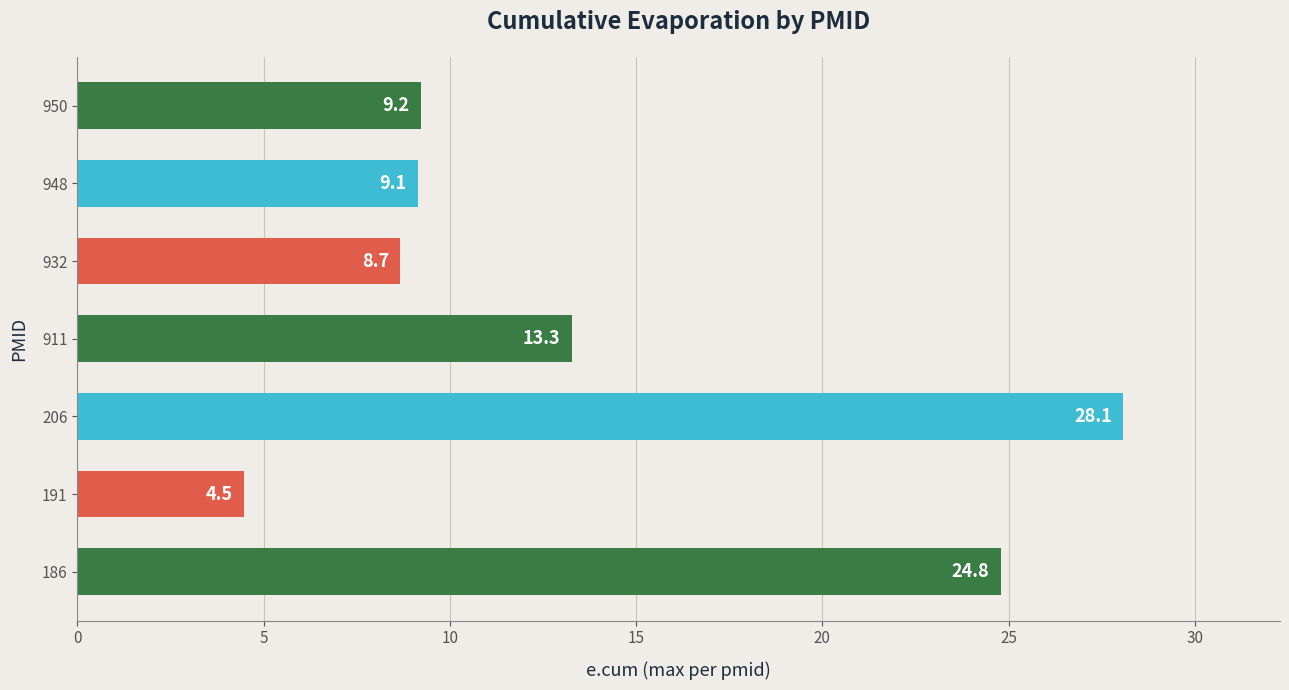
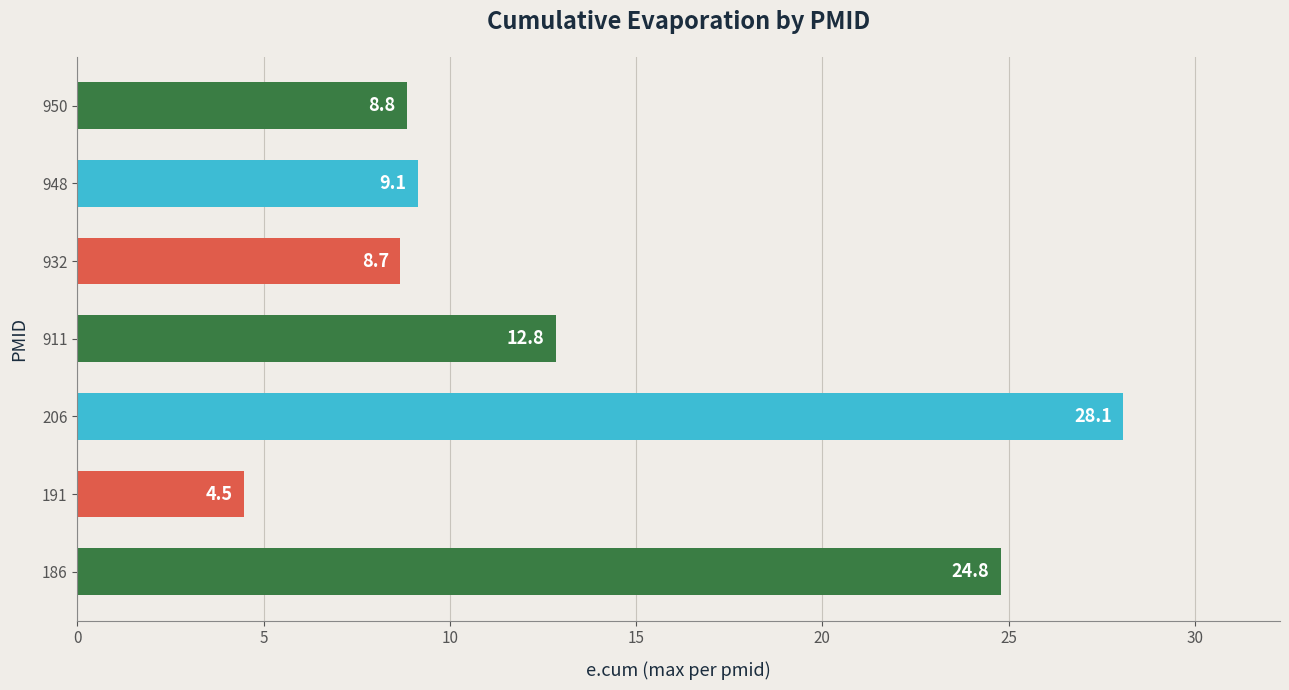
  {
-   "950": 9.2,
+   "950": 8.8,
    "948": 9.1,
    "932": 8.7,
-   "911": 13.3,
+   "911": 12.8,
    "206": 28.1,
    "191": 4.5,
    "186": 24.8
  }
